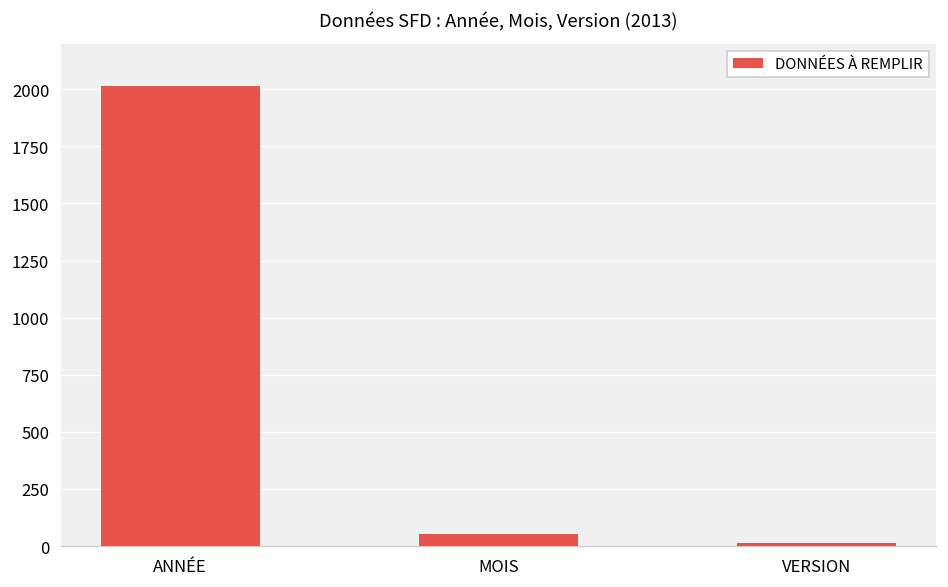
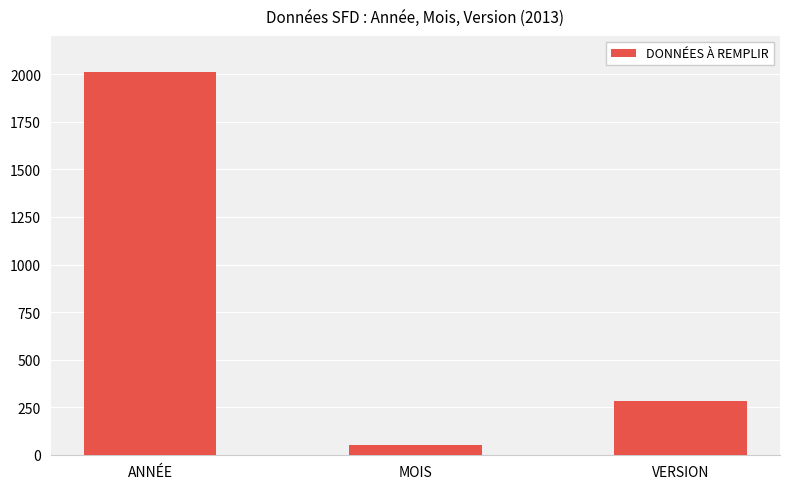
  {
    "ANNÉE": 2010,
    "MOIS": 50,
-   "VERSION": 10
+   "VERSION": 280
  }
